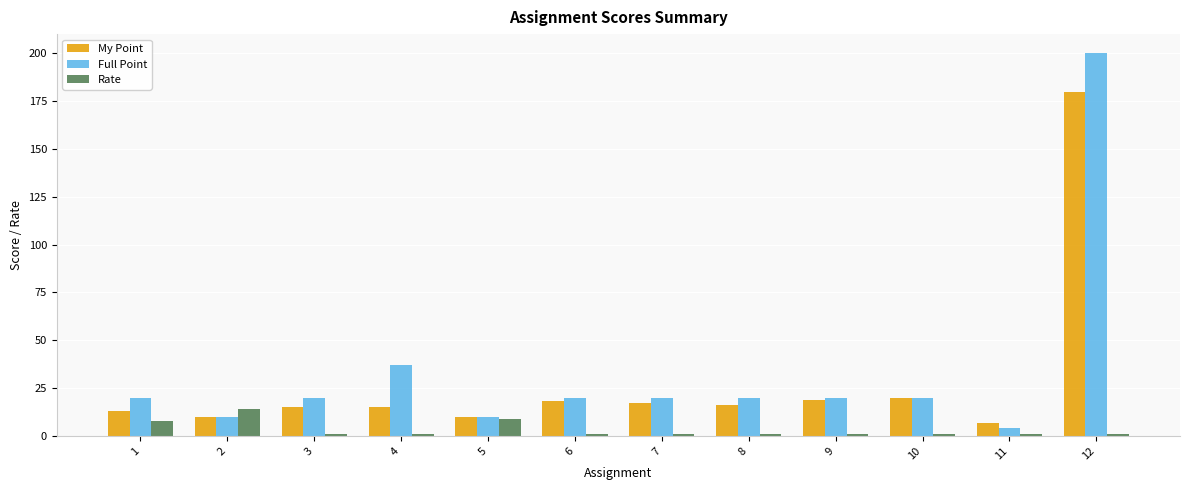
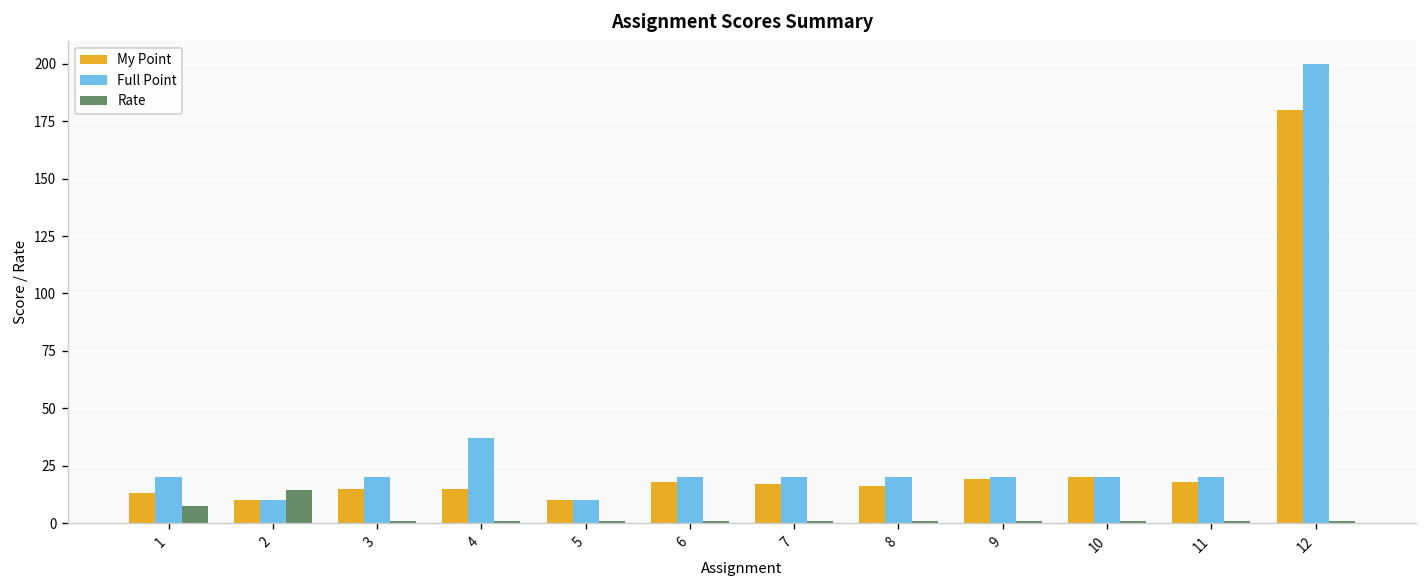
  {
    "My Point": {
      "1": 13,
      "2": 10,
      "3": 15,
      "4": 15,
      "5": 10,
      "6": 18,
      "7": 17,
      "8": 16,
      "9": 19,
      "10": 20,
-     "11": 7,
+     "11": 18,
      "12": 180
    },
    "Full Point": {
      "1": 20,
      "2": 10,
      "3": 20,
      "4": 37,
      "5": 10,
      "6": 20,
      "7": 20,
      "8": 20,
      "9": 20,
      "10": 20,
-     "11": 4,
+     "11": 20,
      "12": 200
    },
    "Rate": {
      "1": 8,
      "2": 14,
-     "5": 9
+     "5": 1
    }
  }
